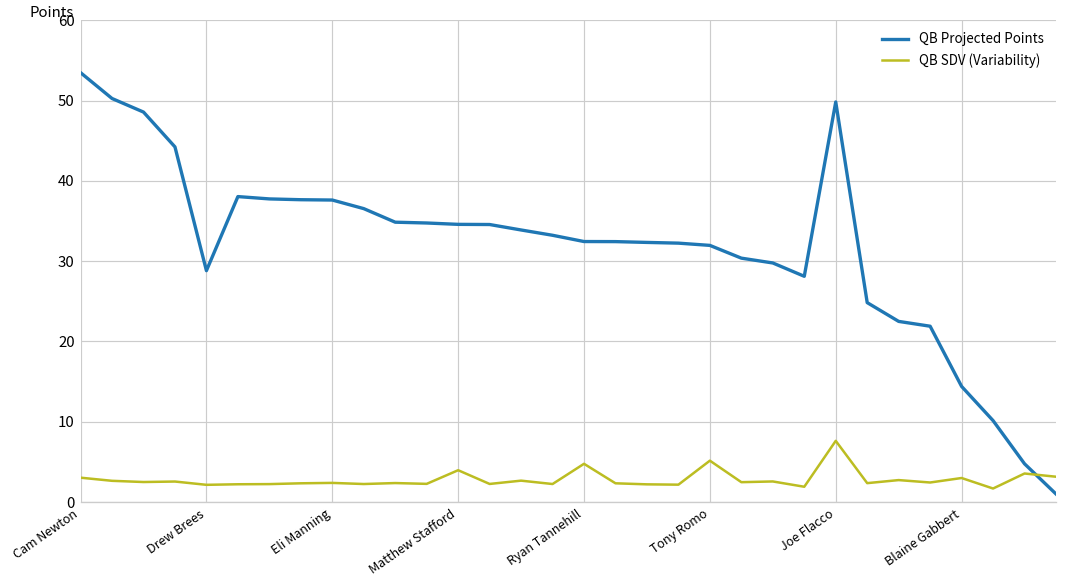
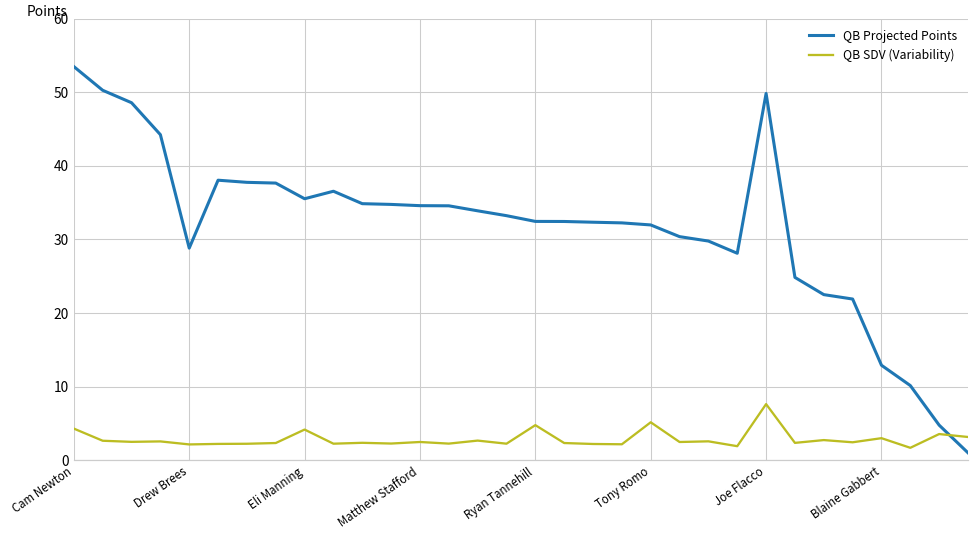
  {
    "QB Projected Points": {
      "Cam Newton": 53,
      "Drew Brees": 29,
-     "Eli Manning": 38,
+     "Eli Manning": 36,
      "Matthew Stafford": 35,
      "Ryan Tannehill": 32,
      "Tony Romo": 32,
      "Joe Flacco": 50,
-     "Blaine Gabbert": 14
+     "Blaine Gabbert": 13
    },
    "QB SDV (Variability)": {
-     "Cam Newton": 3,
+     "Cam Newton": 4,
      "Drew Brees": 2,
-     "Eli Manning": 2,
-     "Matthew Stafford": 4,
+     "Eli Manning": 4,
+     "Matthew Stafford": 2,
      "Ryan Tannehill": 5,
      "Tony Romo": 5,
      "Joe Flacco": 8,
      "Blaine Gabbert": 3
    }
  }
